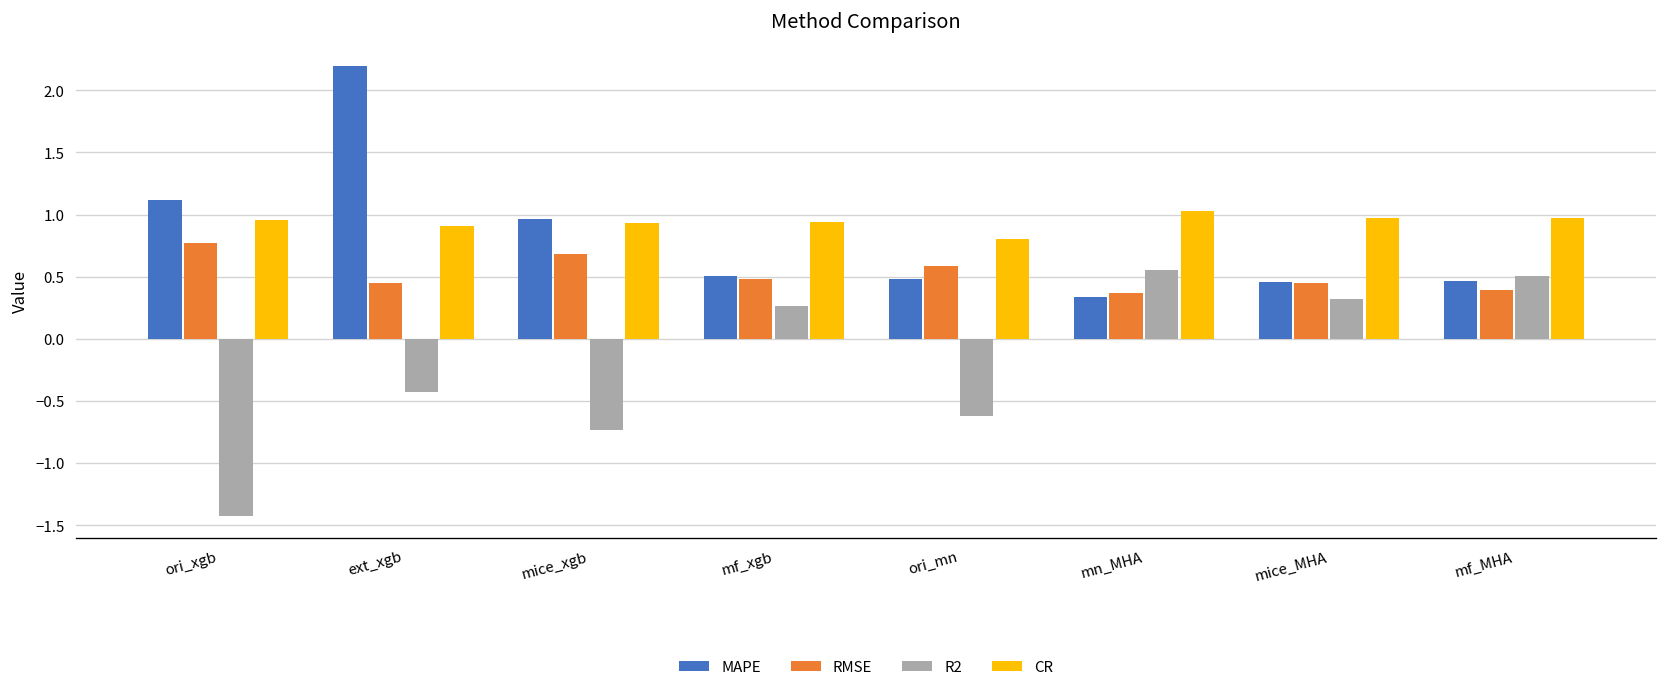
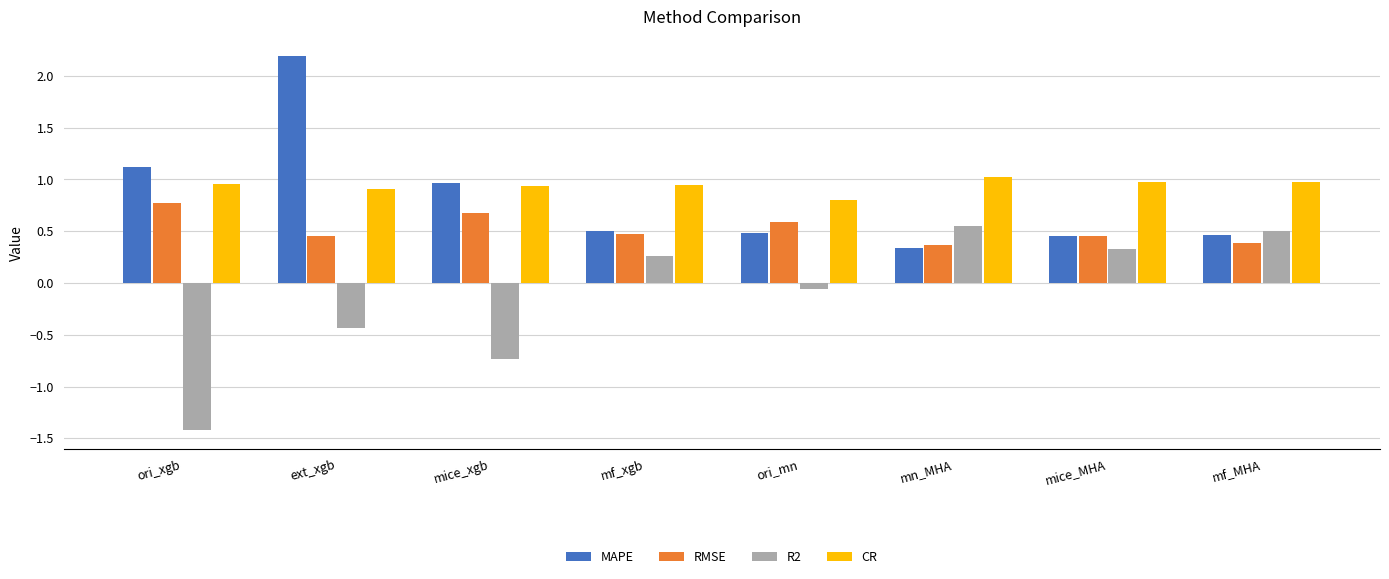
  {
    "MAPE": {
      "ori_xgb": 1.12,
      "ext_xgb": 2.20,
      "mice_xgb": 0.96,
      "mf_xgb": 0.50,
      "ori_mn": 0.48,
      "mn_MHA": 0.34,
      "mice_MHA": 0.46,
      "mf_MHA": 0.46
    },
    "RMSE": {
      "ori_xgb": 0.77,
      "ext_xgb": 0.45,
      "mice_xgb": 0.68,
      "mf_xgb": 0.48,
      "ori_mn": 0.59,
      "mn_MHA": 0.37,
      "mice_MHA": 0.45,
      "mf_MHA": 0.39
    },
    "R2": {
      "ori_xgb": -1.42,
      "ext_xgb": -0.43,
      "mice_xgb": -0.73,
      "mf_xgb": 0.26,
-     "ori_mn": -0.62,
+     "ori_mn": -0.06,
      "mn_MHA": 0.55,
      "mice_MHA": 0.32,
      "mf_MHA": 0.50
    },
    "CR": {
      "ori_xgb": 0.95,
      "ext_xgb": 0.91,
      "mice_xgb": 0.94,
      "mf_xgb": 0.94,
      "ori_mn": 0.80,
      "mn_MHA": 1.03,
      "mice_MHA": 0.98,
      "mf_MHA": 0.97
    }
  }
